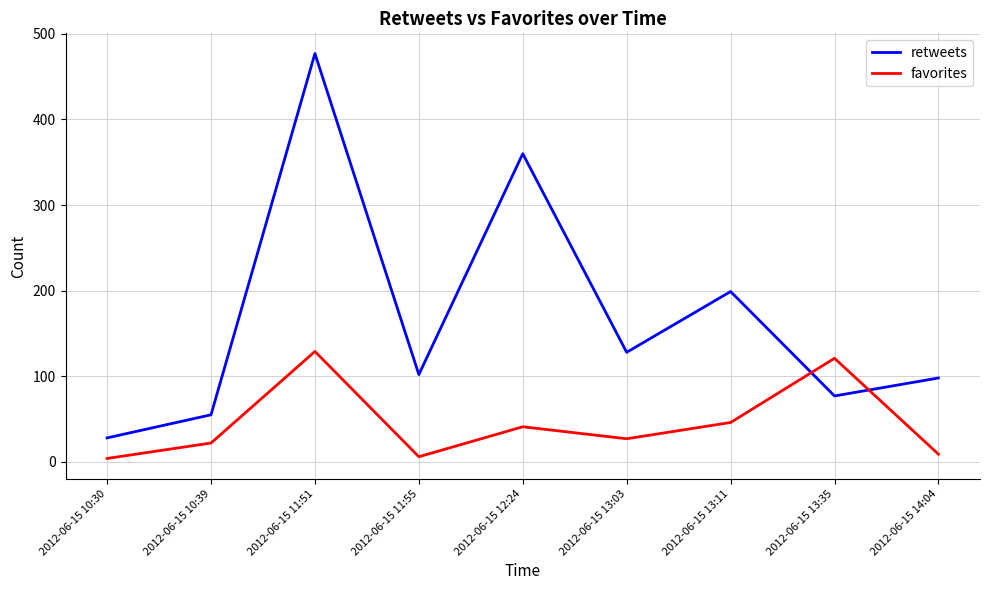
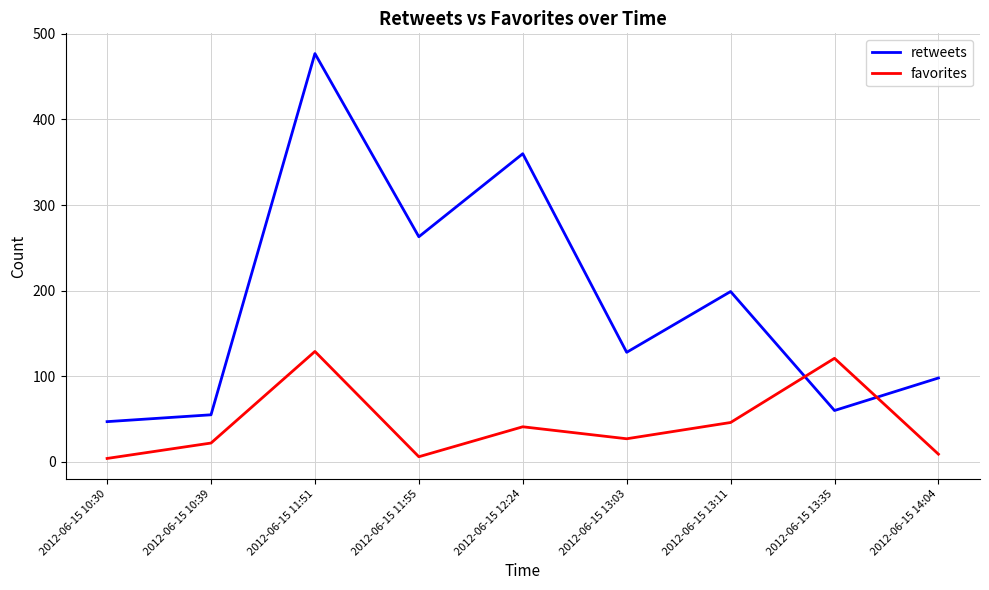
  {
    "retweets": {
-     "2012-06-15 10:30": 30,
+     "2012-06-15 10:30": 50,
      "2012-06-15 10:39": 60,
      "2012-06-15 11:51": 480,
-     "2012-06-15 11:55": 100,
+     "2012-06-15 11:55": 260,
      "2012-06-15 12:24": 360,
      "2012-06-15 13:03": 130,
      "2012-06-15 13:11": 200,
-     "2012-06-15 13:35": 80,
+     "2012-06-15 13:35": 60,
      "2012-06-15 14:04": 100
    },
    "favorites": {
      "2012-06-15 10:30": 0,
      "2012-06-15 10:39": 20,
      "2012-06-15 11:51": 130,
      "2012-06-15 11:55": 10,
      "2012-06-15 12:24": 40,
      "2012-06-15 13:03": 30,
      "2012-06-15 13:11": 50,
      "2012-06-15 13:35": 120,
      "2012-06-15 14:04": 10
    }
  }
